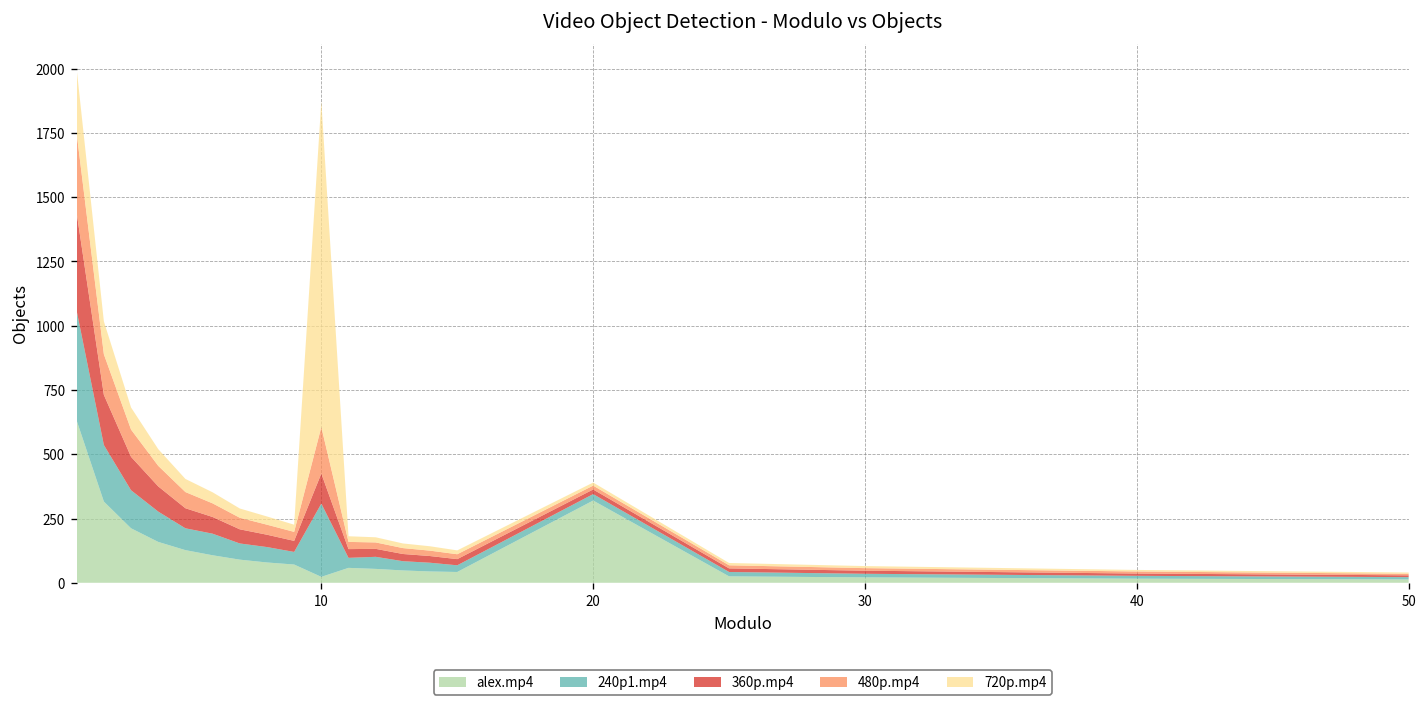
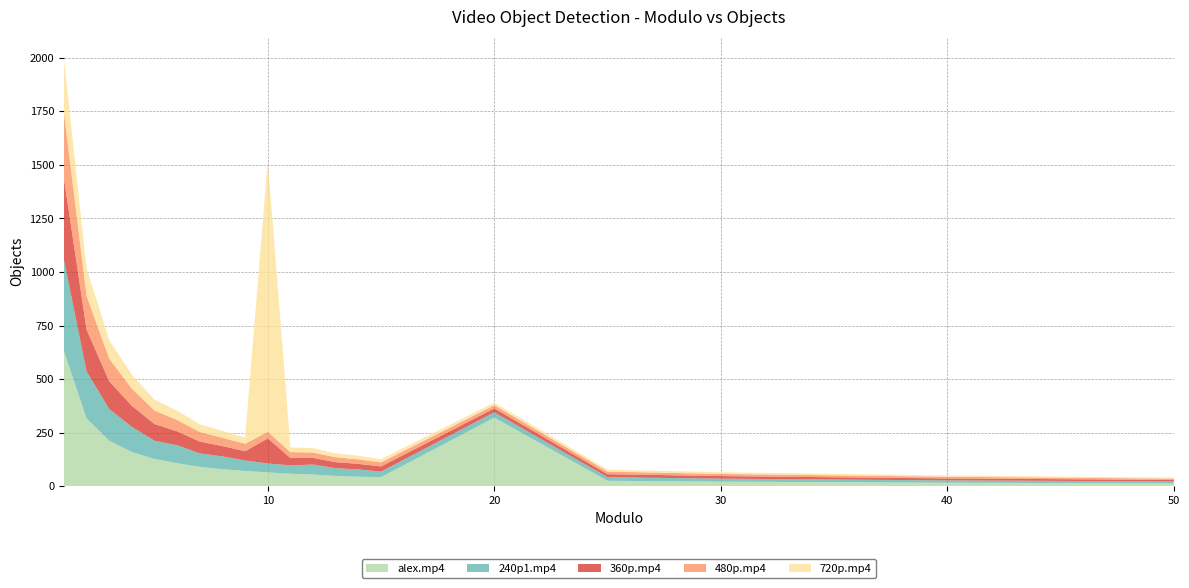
  {
    "alex.mp4": {
-     "10": 20,
+     "10": 60,
      "20": 320,
      "30": 20
    },
    "240p1.mp4": {
-     "10": 290,
+     "10": 40,
      "20": 30,
      "30": 10
    },
    "360p.mp4": {
      "10": 120,
      "20": 20
    },
    "480p.mp4": {
-     "10": 180,
+     "10": 30,
      "20": 20
    },
    "720p.mp4": {
      "10": 1270,
      "20": 10
    }
  }
